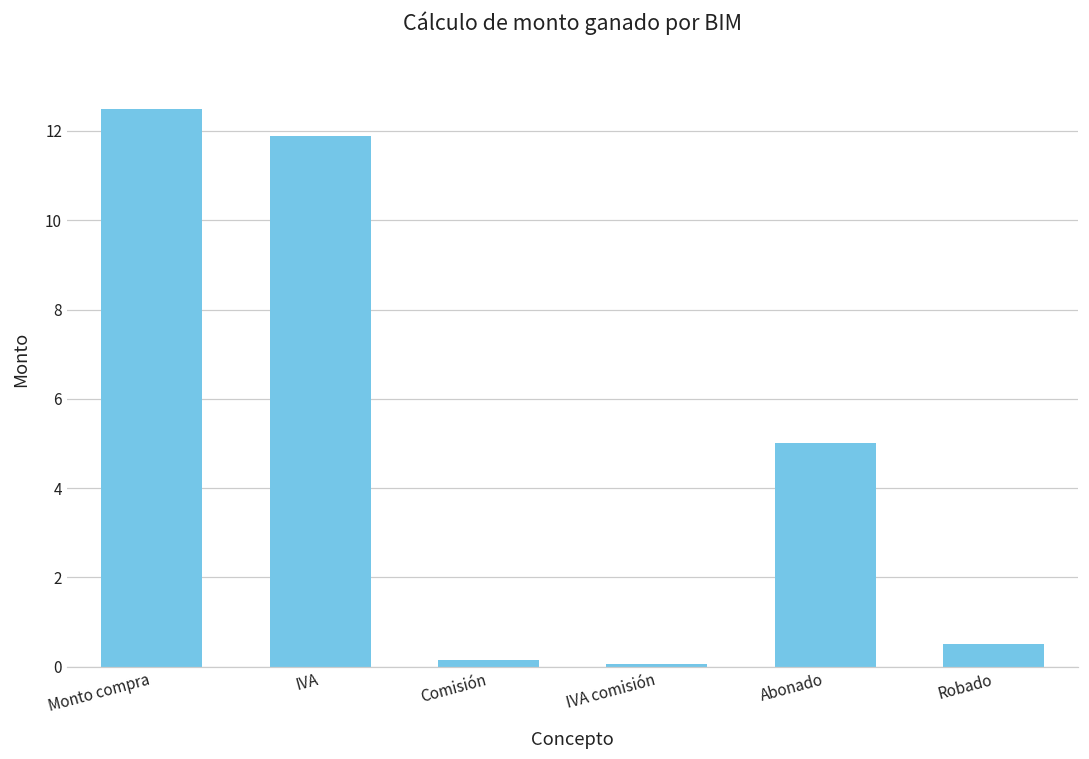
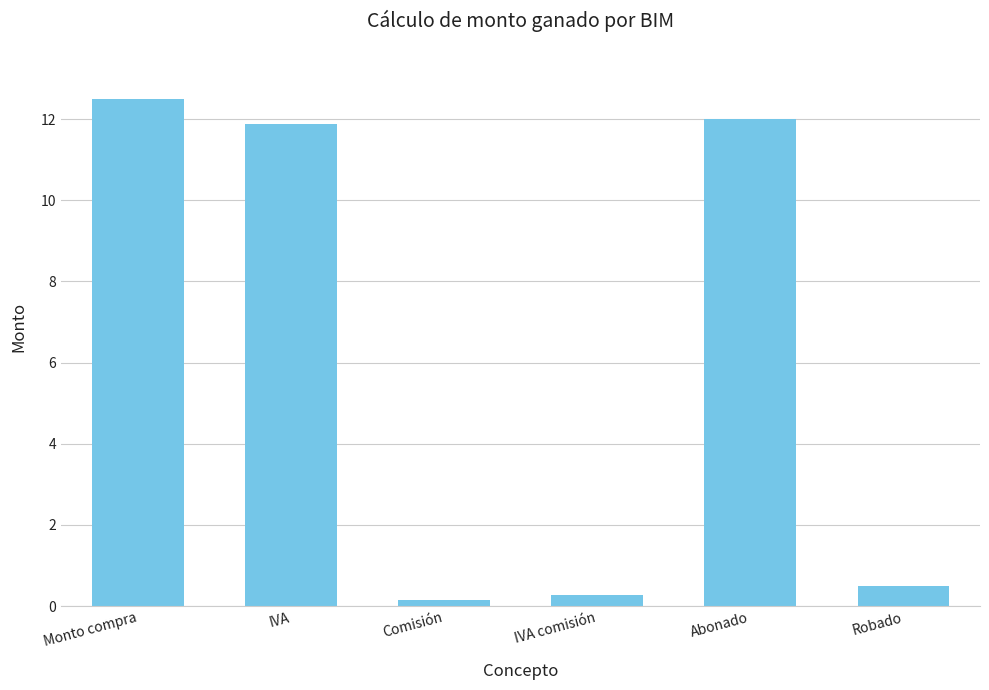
  {
    "Monto compra": 12.5,
    "IVA": 11.9,
    "Comisión": 0.1,
-   "IVA comisión": 0.1,
-   "Abonado": 5,
+   "IVA comisión": 0.3,
+   "Abonado": 12,
    "Robado": 0.5
  }
